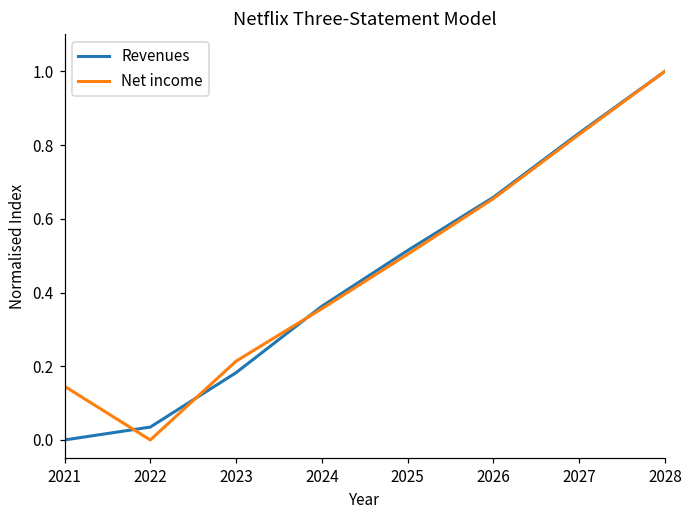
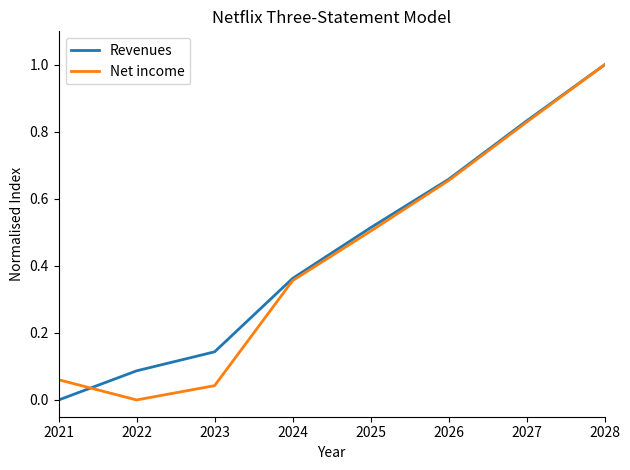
  {
    "Revenues": {
      "2021": 0.00,
-     "2022": 0.03,
-     "2023": 0.18,
+     "2022": 0.09,
+     "2023": 0.14,
      "2025": 0.51
    },
    "Net income": {
-     "2021": 0.15,
+     "2021": 0.06,
      "2022": 0.00,
-     "2023": 0.21,
+     "2023": 0.04,
      "2025": 0.50
    }
  }
